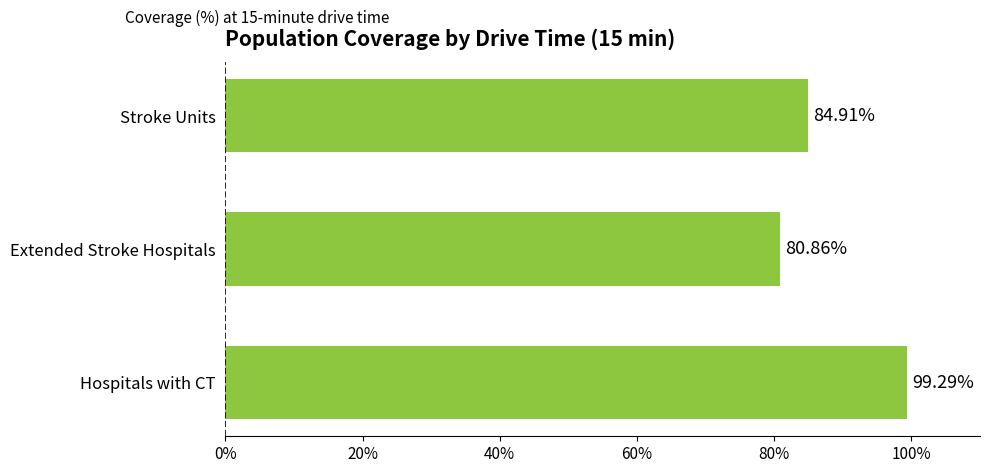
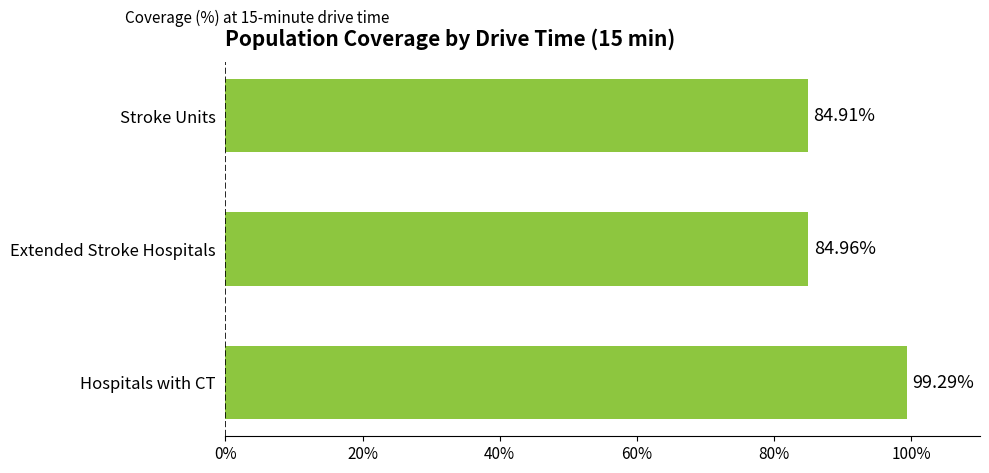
  {
    "Stroke Units": "84.91%",
-   "Extended Stroke Hospitals": "80.86%",
+   "Extended Stroke Hospitals": "84.96%",
    "Hospitals with CT": "99.29%"
  }
